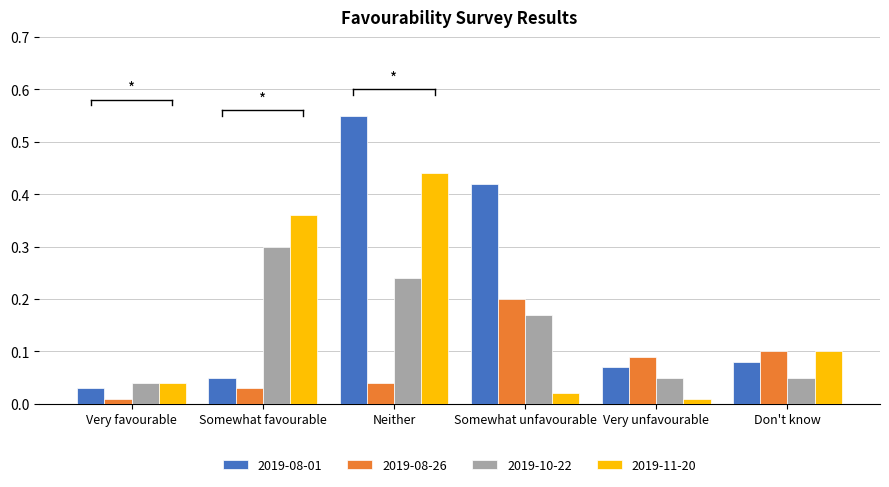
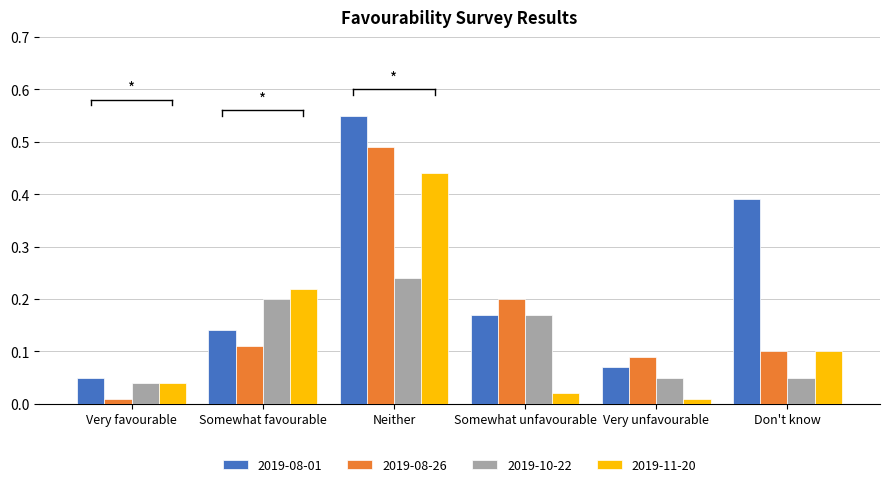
  {
    "2019-08-01": {
-     "Very favourable": 0.03,
-     "Somewhat favourable": 0.05,
+     "Very favourable": 0.05,
+     "Somewhat favourable": 0.14,
      "Neither": 0.55,
-     "Somewhat unfavourable": 0.42,
+     "Somewhat unfavourable": 0.17,
      "Very unfavourable": 0.07,
-     "Don't know": 0.08
+     "Don't know": 0.39
    },
    "2019-08-26": {
      "Very favourable": 0.01,
-     "Somewhat favourable": 0.03,
-     "Neither": 0.04,
+     "Somewhat favourable": 0.11,
+     "Neither": 0.49,
      "Somewhat unfavourable": 0.20,
      "Very unfavourable": 0.09,
      "Don't know": 0.10
    },
    "2019-10-22": {
      "Very favourable": 0.04,
-     "Somewhat favourable": 0.3,
+     "Somewhat favourable": 0.2,
      "Neither": 0.24,
      "Somewhat unfavourable": 0.17,
      "Very unfavourable": 0.05,
      "Don't know": 0.05
    },
    "2019-11-20": {
      "Very favourable": 0.04,
-     "Somewhat favourable": 0.36,
+     "Somewhat favourable": 0.22,
      "Neither": 0.44,
      "Somewhat unfavourable": 0.02,
      "Very unfavourable": 0.01,
      "Don't know": 0.10
    }
  }
